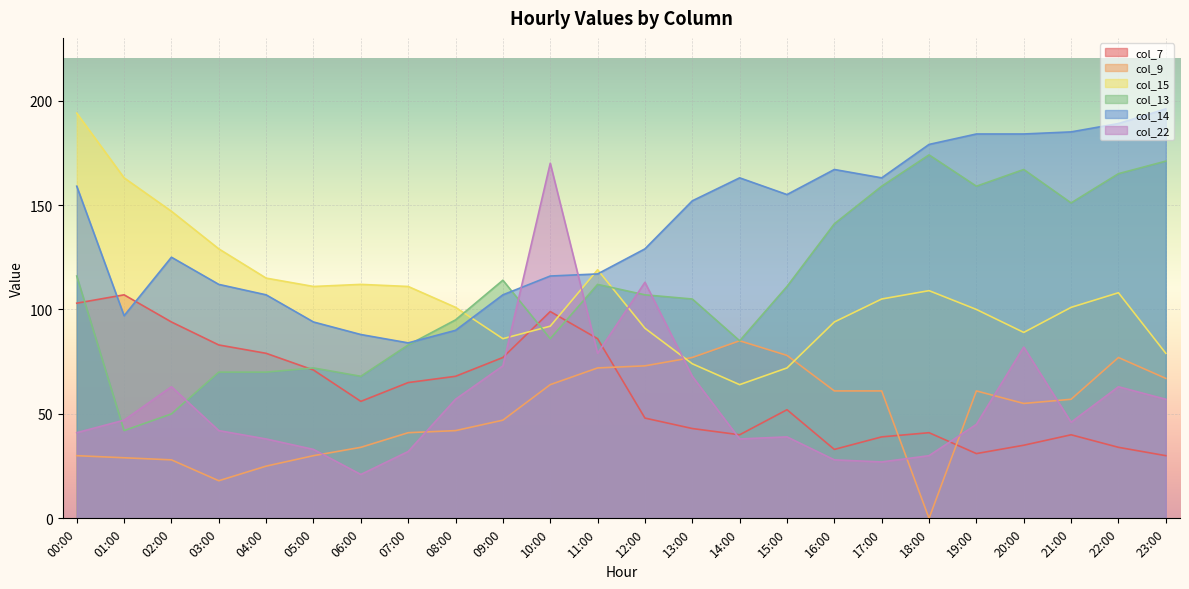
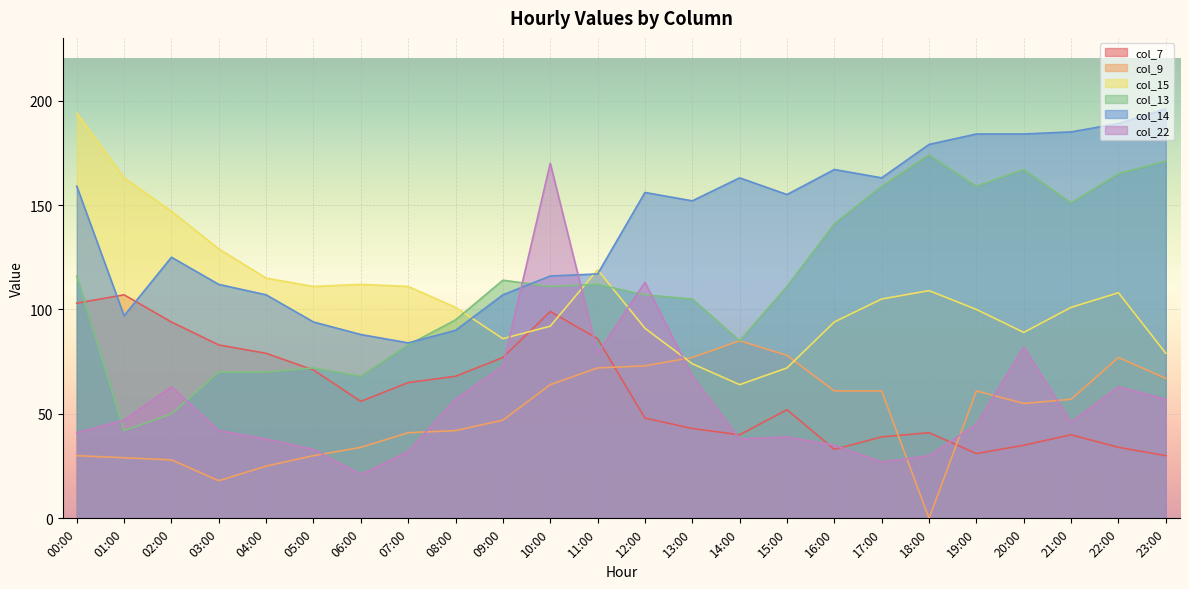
  {
    "col_13": {
      "00:00": 116,
      "01:00": 42,
      "02:00": 50,
      "03:00": 70,
      "04:00": 70,
      "06:00": 68,
      "08:00": 95,
      "09:00": 114,
-     "10:00": 86,
+     "10:00": 111,
      "11:00": 112,
      "12:00": 107,
      "13:00": 105,
      "15:00": 111,
      "16:00": 141,
      "17:00": 159,
      "18:00": 174,
      "19:00": 159,
      "20:00": 167,
      "21:00": 151,
      "22:00": 165,
      "23:00": 171
    },
    "col_14": {
      "00:00": 159,
      "01:00": 97,
      "02:00": 125,
      "03:00": 112,
      "04:00": 107,
      "05:00": 94,
      "06:00": 88,
      "08:00": 90,
      "09:00": 107,
      "10:00": 116,
      "11:00": 117,
-     "12:00": 129,
+     "12:00": 156,
      "13:00": 152,
      "14:00": 163,
      "15:00": 155,
      "16:00": 167,
      "17:00": 163,
      "18:00": 179,
      "19:00": 184,
      "20:00": 184,
      "21:00": 185
    },
    "col_22": {
      "00:00": 41,
      "01:00": 47,
      "02:00": 63,
      "03:00": 42,
      "04:00": 38,
      "05:00": 33,
      "06:00": 21,
      "07:00": 32,
      "08:00": 57,
      "09:00": 73,
      "10:00": 170,
      "11:00": 79,
      "12:00": 113,
      "13:00": 68,
      "14:00": 38,
      "15:00": 39,
-     "16:00": 28,
+     "16:00": 35,
      "17:00": 27,
      "18:00": 30,
      "19:00": 45,
      "20:00": 82,
      "21:00": 46,
      "22:00": 63,
      "23:00": 57
    }
  }
